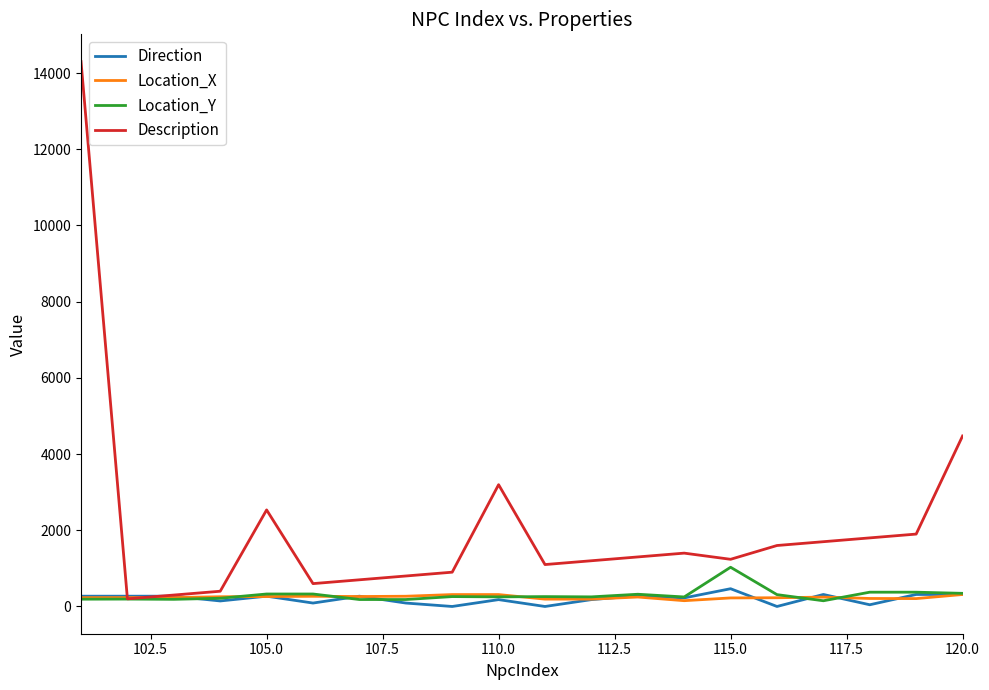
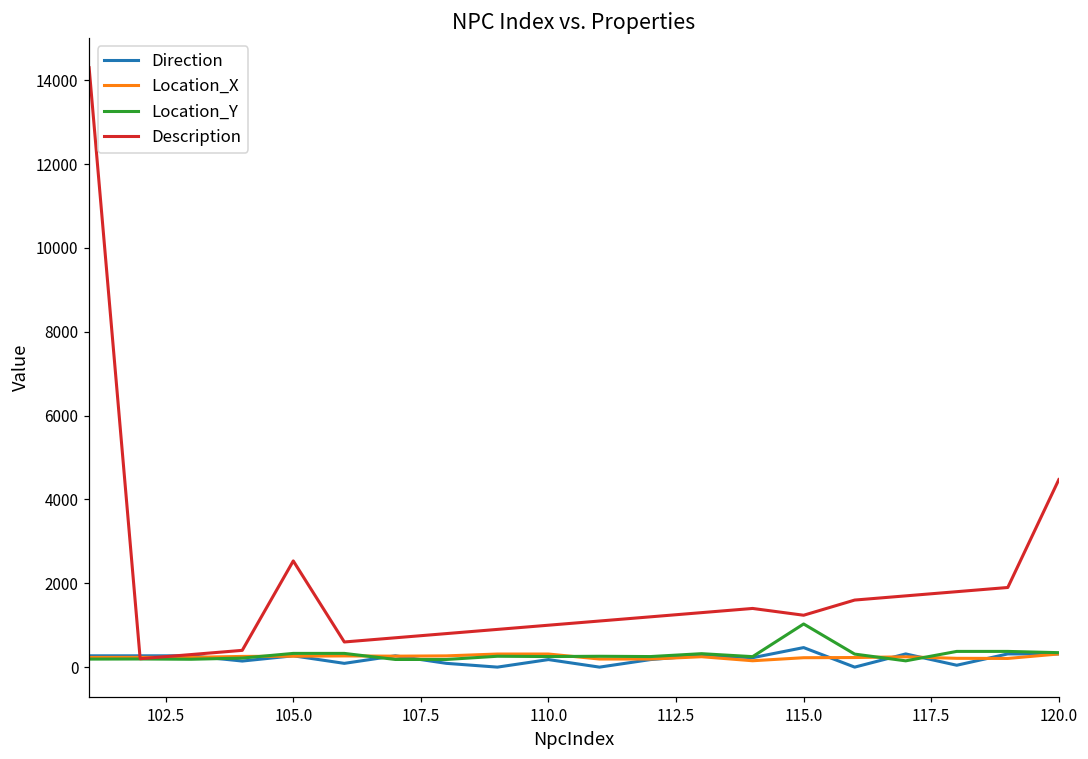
  {
    "Direction": {
      "110.0": 200,
      "115.0": 500
    },
    "Location_X": {
      "115.0": 200
    },
    "Location_Y": {
      "115.0": 1000
    },
    "Description": {
      "105.0": 2500,
-     "110.0": 3200,
+     "110.0": 1000,
      "115.0": 1200,
      "120.0": 4500
    }
  }
